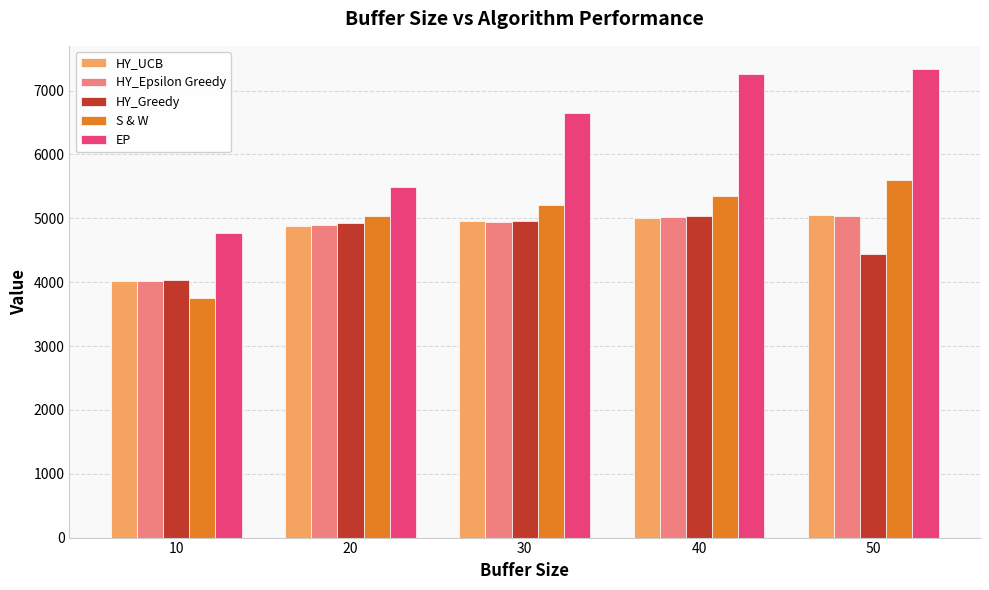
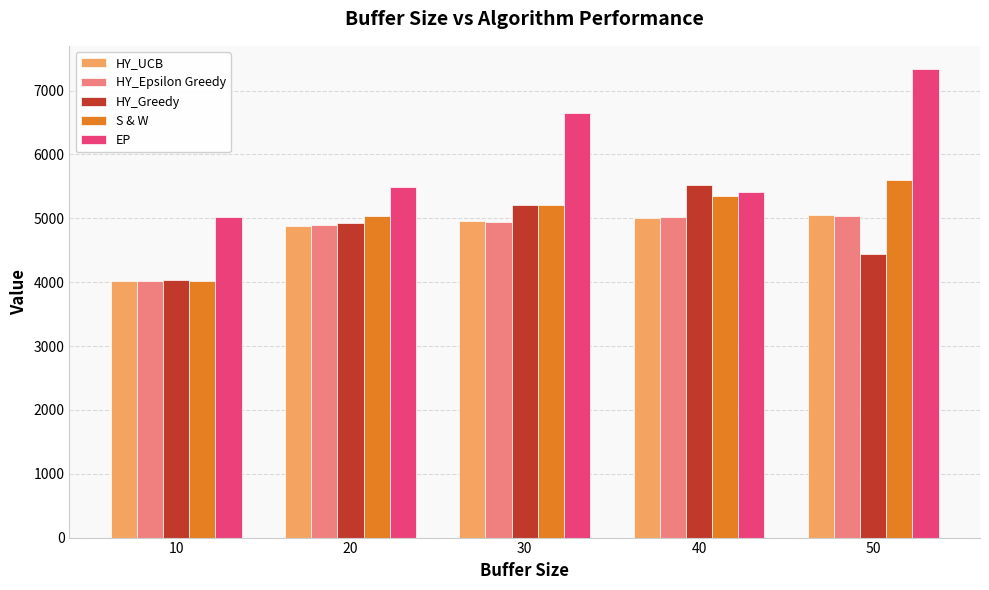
  {
    "HY_Greedy": {
      "10": 4000,
      "20": 4900,
-     "30": 5000,
-     "40": 5000,
+     "30": 5200,
+     "40": 5500,
      "50": 4400
    },
    "S & W": {
-     "10": 3700,
+     "10": 4000,
      "20": 5000,
      "30": 5200,
      "40": 5400,
      "50": 5600
    },
    "EP": {
-     "10": 4800,
+     "10": 5000,
      "20": 5500,
      "30": 6600,
-     "40": 7300,
+     "40": 5400,
      "50": 7300
    }
  }
